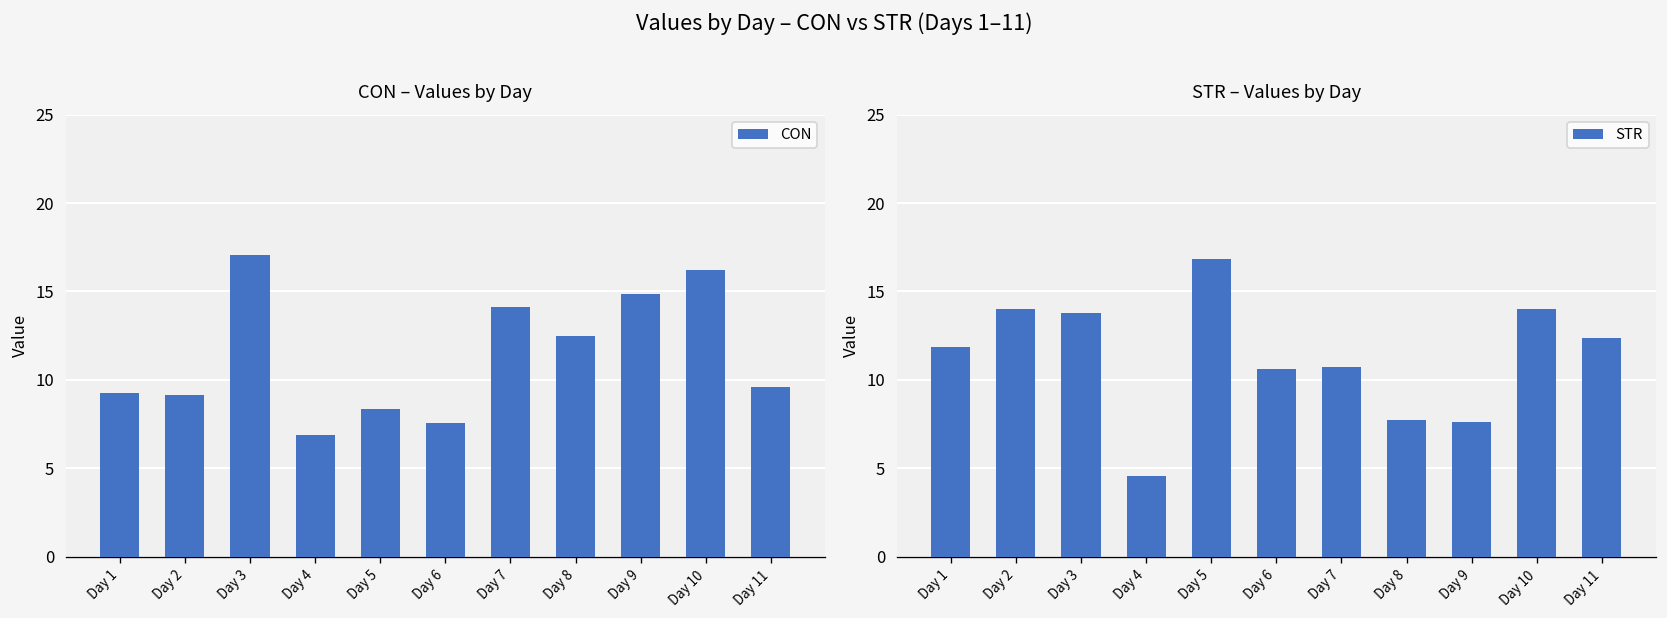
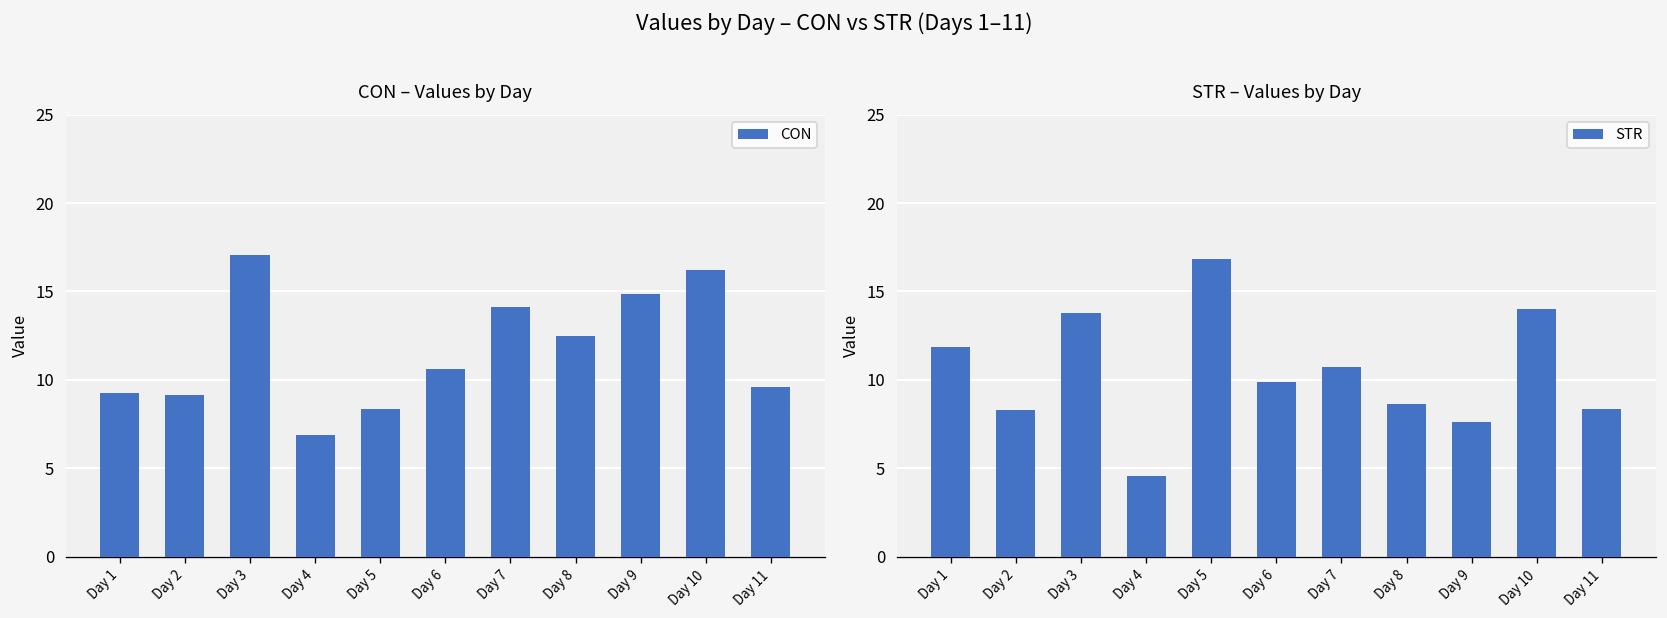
  {
    "CON – Values by Day": {
      "Day 1": 9.2,
      "Day 2": 9.1,
      "Day 3": 17.0,
      "Day 4": 6.9,
      "Day 5": 8.3,
-     "Day 6": 7.5,
+     "Day 6": 10.6,
      "Day 7": 14.1,
      "Day 8": 12.5,
      "Day 9": 14.8,
      "Day 10": 16.2,
      "Day 11": 9.6
    },
    "STR – Values by Day": {
      "Day 1": 11.8,
-     "Day 2": 14.0,
+     "Day 2": 8.3,
      "Day 3": 13.8,
      "Day 4": 4.6,
      "Day 5": 16.8,
-     "Day 6": 10.6,
+     "Day 6": 9.9,
      "Day 7": 10.8,
-     "Day 8": 7.8,
+     "Day 8": 8.6,
      "Day 9": 7.6,
      "Day 10": 14.0,
-     "Day 11": 12.4
+     "Day 11": 8.4
    }
  }
